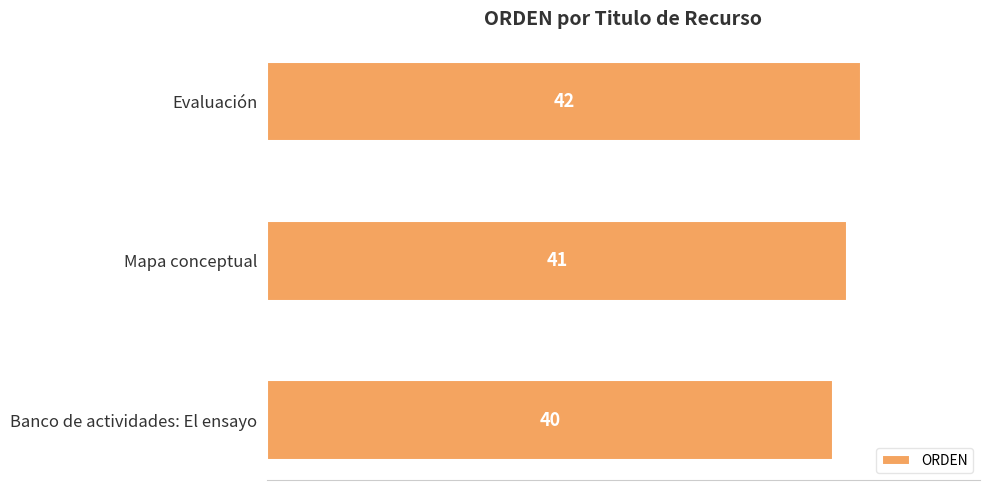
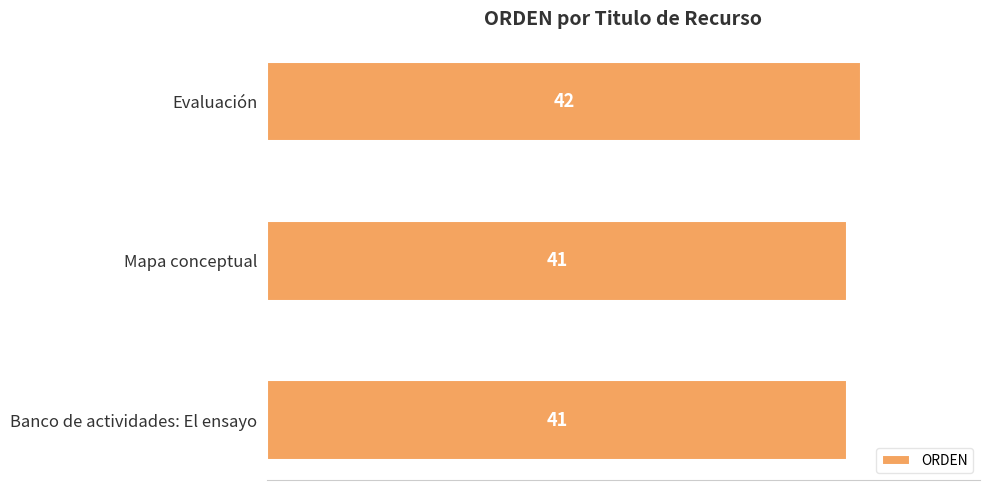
  {
    "Evaluación": 42,
    "Mapa conceptual": 41,
-   "Banco de actividades: El ensayo": 40
+   "Banco de actividades: El ensayo": 41
  }
